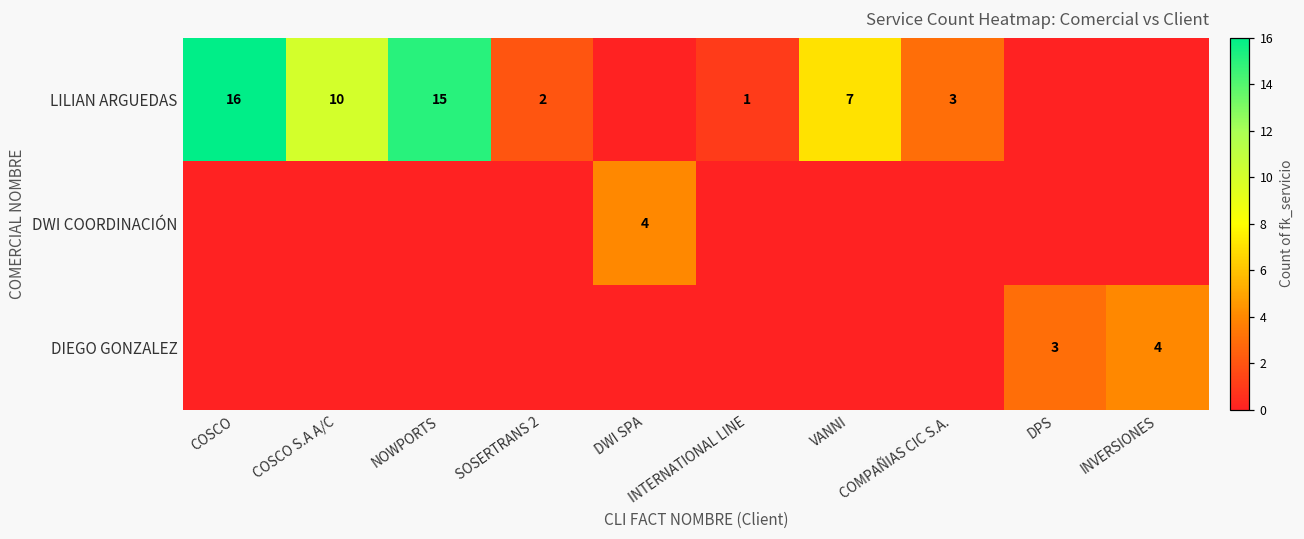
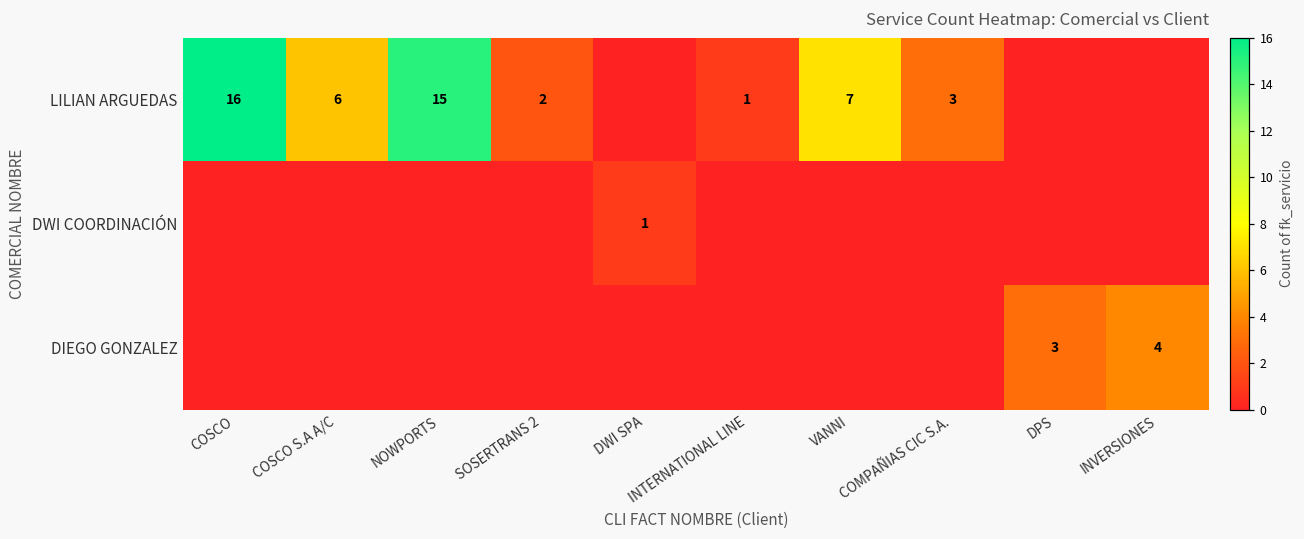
  {
    "LILIAN ARGUEDAS": {
      "COSCO": 16,
-     "COSCO S.A A/C": 10,
+     "COSCO S.A A/C": 6,
      "NOWPORTS": 15,
      "SOSERTRANS 2": 2,
      "INTERNATIONAL LINE": 1,
      "VANNI": 7,
      "COMPAÑIAS CIC S.A.": 3
    },
    "DWI COORDINACIÓN": {
-     "DWI SPA": 4
+     "DWI SPA": 1
    },
    "DIEGO GONZALEZ": {
      "DPS": 3,
      "INVERSIONES": 4
    }
  }
